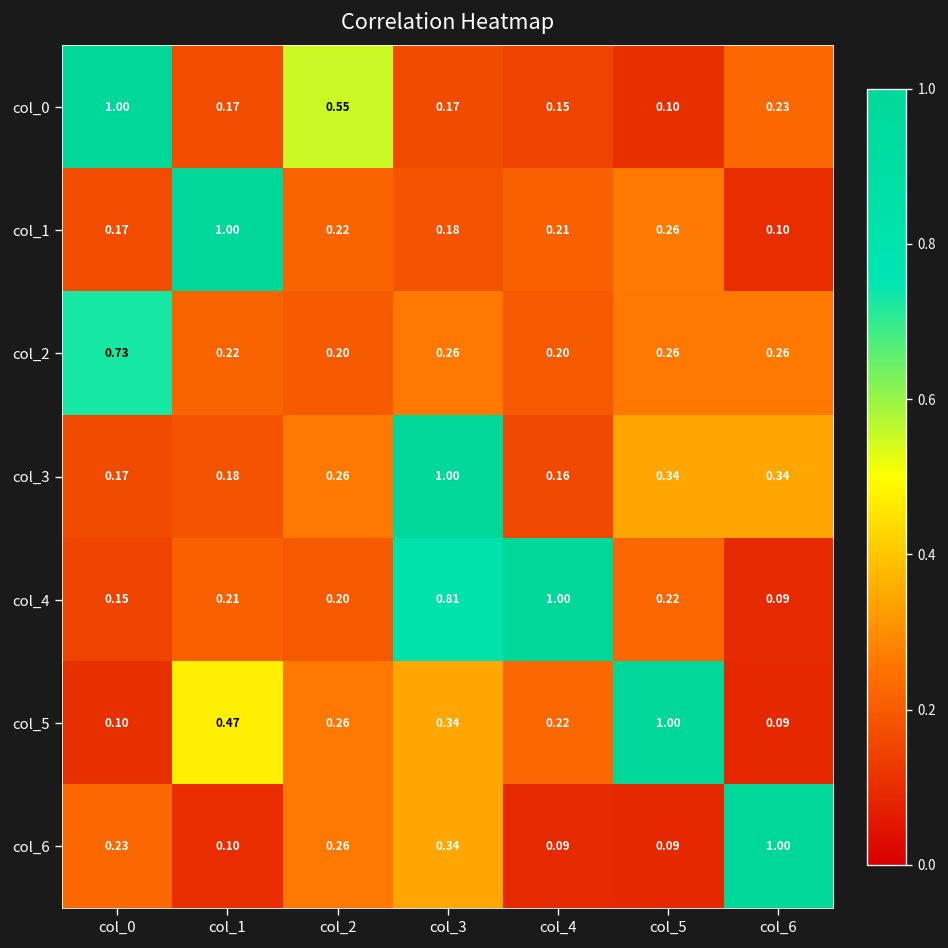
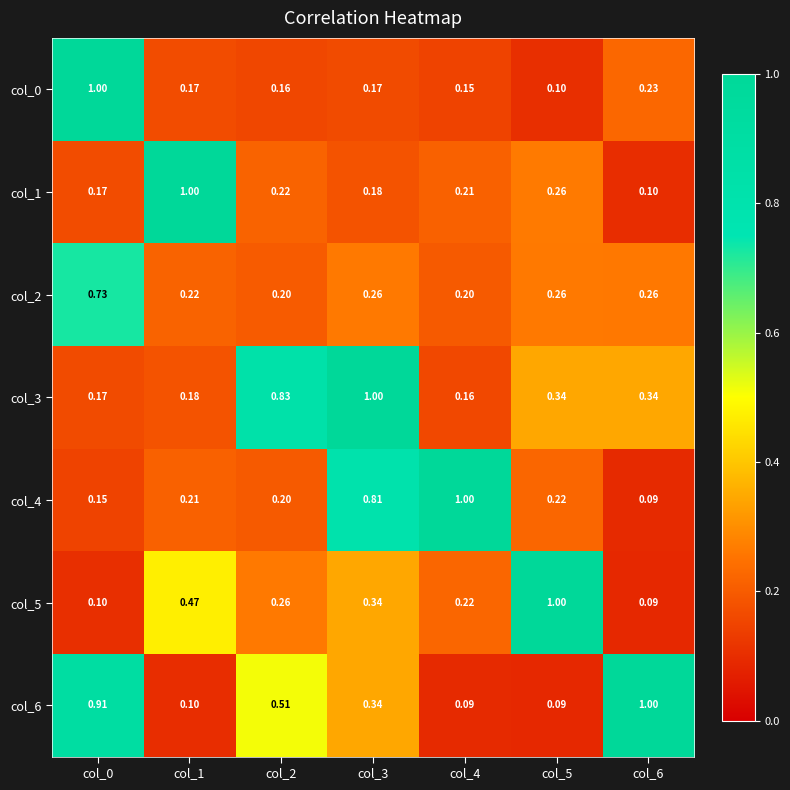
  {
    "col_0": {
      "col_0": 1.00,
      "col_1": 0.17,
-     "col_2": 0.55,
+     "col_2": 0.16,
      "col_3": 0.17,
      "col_4": 0.15,
      "col_5": 0.10,
      "col_6": 0.23
    },
    "col_1": {
      "col_0": 0.17,
      "col_1": 1.00,
      "col_2": 0.22,
      "col_3": 0.18,
      "col_4": 0.21,
      "col_5": 0.26,
      "col_6": 0.10
    },
    "col_2": {
      "col_0": 0.73,
      "col_1": 0.22,
      "col_2": 0.20,
      "col_3": 0.26,
      "col_4": 0.20,
      "col_5": 0.26,
      "col_6": 0.26
    },
    "col_3": {
      "col_0": 0.17,
      "col_1": 0.18,
-     "col_2": 0.26,
+     "col_2": 0.83,
      "col_3": 1.00,
      "col_4": 0.16,
      "col_5": 0.34,
      "col_6": 0.34
    },
    "col_4": {
      "col_0": 0.15,
      "col_1": 0.21,
      "col_2": 0.20,
      "col_3": 0.81,
      "col_4": 1.00,
      "col_5": 0.22,
      "col_6": 0.09
    },
    "col_5": {
      "col_0": 0.10,
      "col_1": 0.47,
      "col_2": 0.26,
      "col_3": 0.34,
      "col_4": 0.22,
      "col_5": 1.00,
      "col_6": 0.09
    },
    "col_6": {
-     "col_0": 0.23,
+     "col_0": 0.91,
      "col_1": 0.10,
-     "col_2": 0.26,
+     "col_2": 0.51,
      "col_3": 0.34,
      "col_4": 0.09,
      "col_5": 0.09,
      "col_6": 1.00
    }
  }
